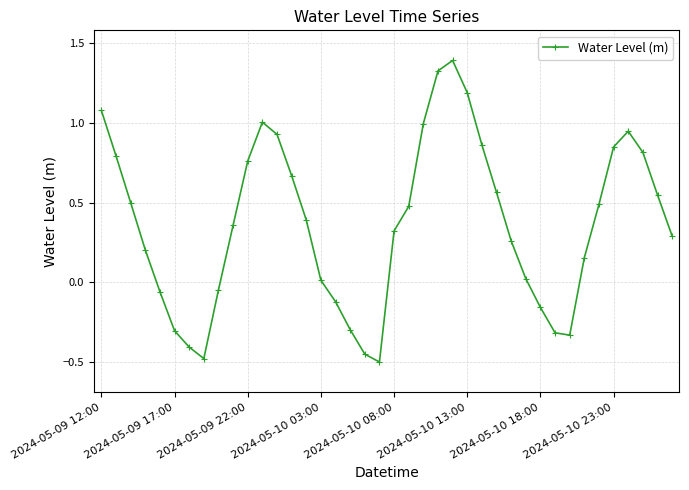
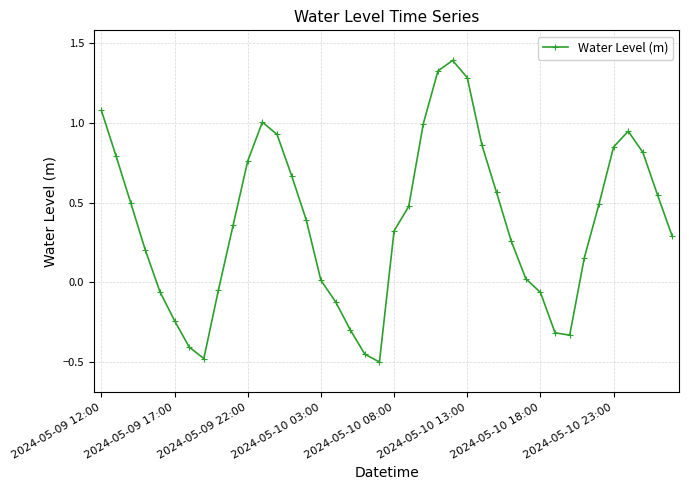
  {
    "2024-05-09 12:00": 1.08,
-   "2024-05-09 17:00": -0.30,
+   "2024-05-09 17:00": -0.24,
    "2024-05-09 22:00": 0.76,
    "2024-05-10 03:00": 0.01,
    "2024-05-10 08:00": 0.32,
-   "2024-05-10 13:00": 1.19,
-   "2024-05-10 18:00": -0.16,
+   "2024-05-10 13:00": 1.28,
+   "2024-05-10 18:00": -0.06,
    "2024-05-10 23:00": 0.85
  }
